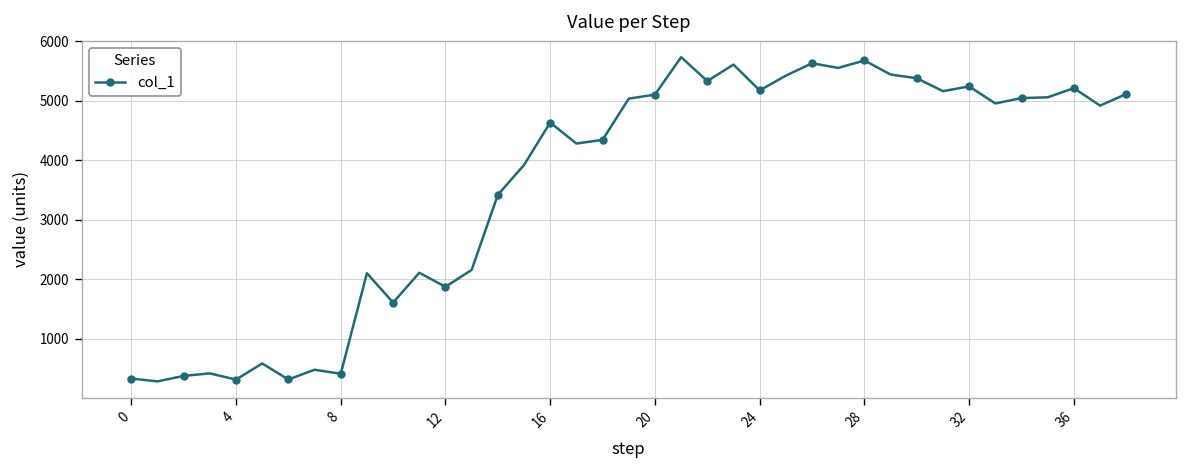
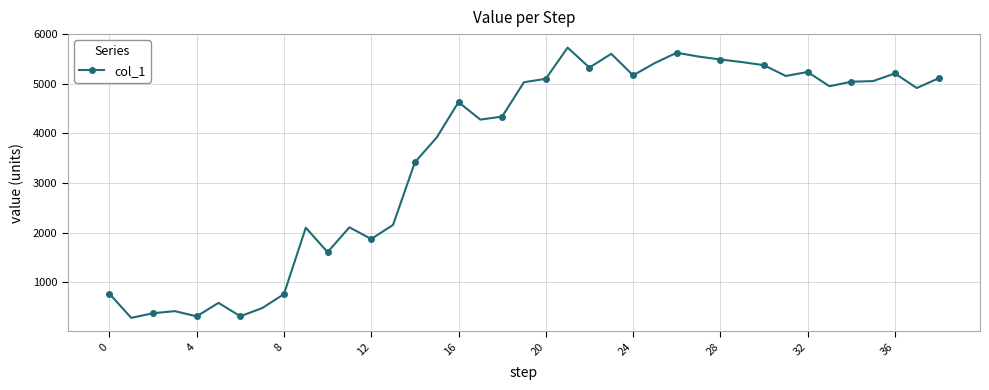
  {
-   "0": 300,
+   "0": 800,
    "4": 300,
-   "8": 400,
+   "8": 800,
    "12": 1900,
    "16": 4600,
    "20": 5100,
    "24": 5200,
-   "28": 5700,
+   "28": 5500,
    "32": 5200,
    "36": 5200
  }
